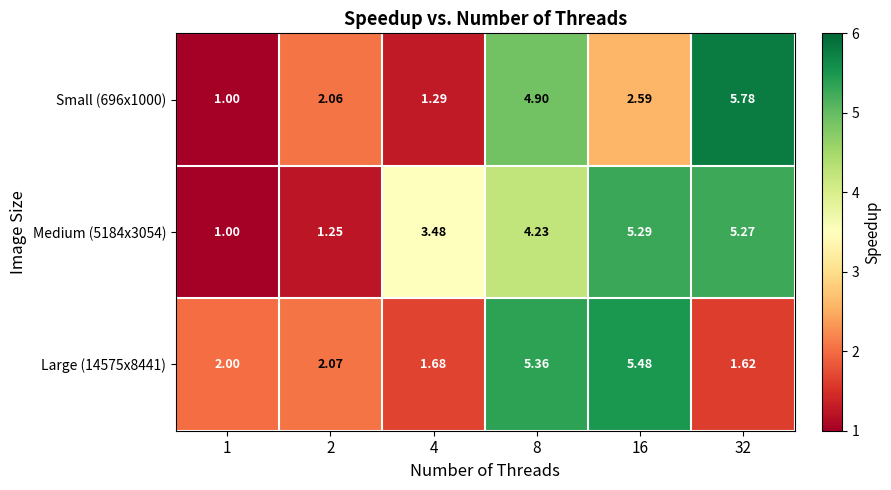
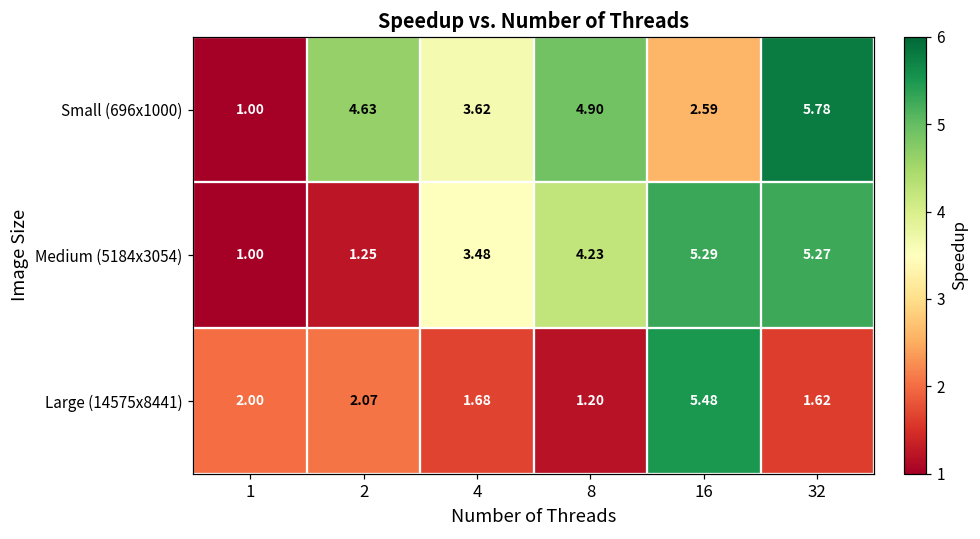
  {
    "Small (696x1000)": {
      "1": 1.00,
-     "2": 2.06,
-     "4": 1.29,
+     "2": 4.63,
+     "4": 3.62,
      "8": 4.90,
      "16": 2.59,
      "32": 5.78
    },
    "Medium (5184x3054)": {
      "1": 1.00,
      "2": 1.25,
      "4": 3.48,
      "8": 4.23,
      "16": 5.29,
      "32": 5.27
    },
    "Large (14575x8441)": {
      "1": 2.00,
      "2": 2.07,
      "4": 1.68,
-     "8": 5.36,
+     "8": 1.20,
      "16": 5.48,
      "32": 1.62
    }
  }
